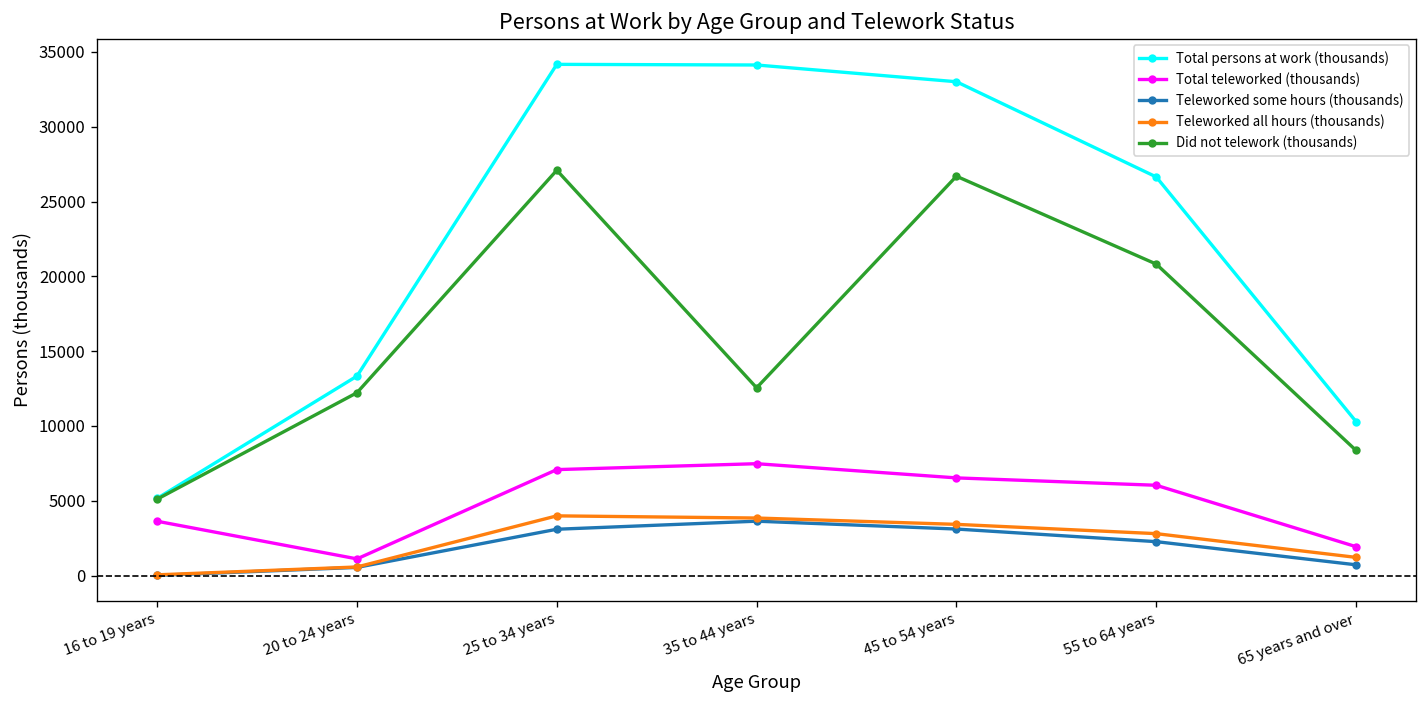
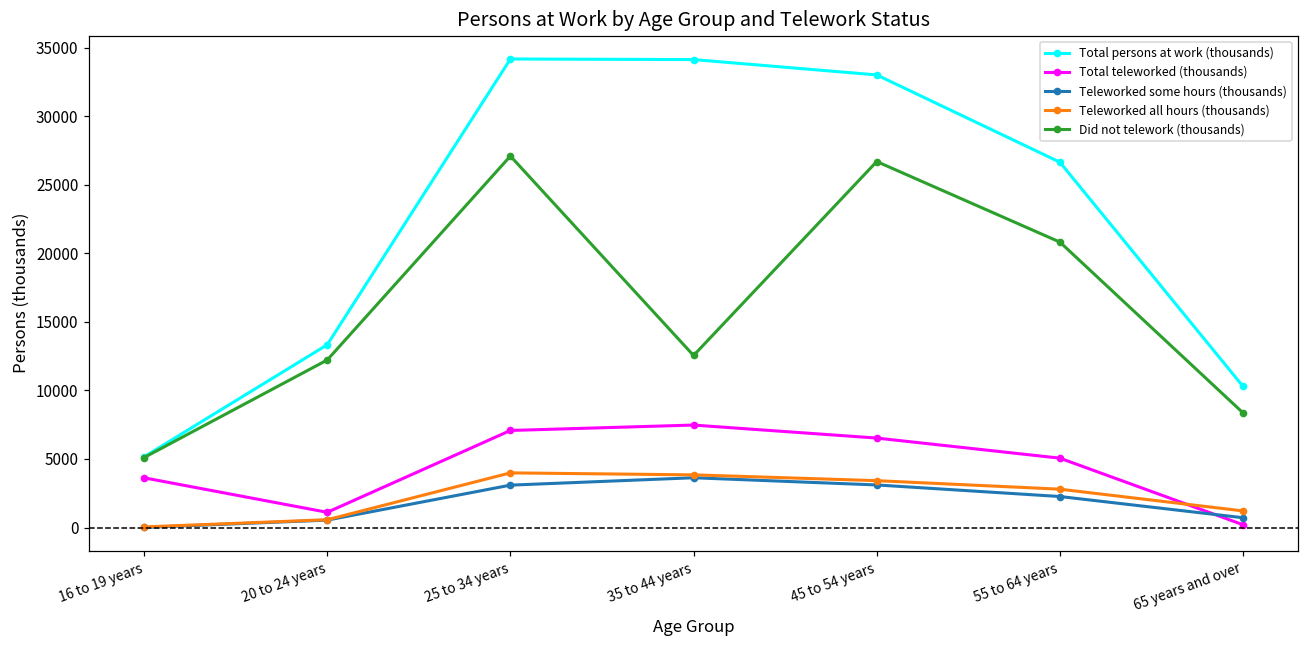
  {
    "Total persons at work (thousands)": {
      "20 to 24 years": 13300,
      "25 to 34 years": 34200,
      "35 to 44 years": 34100,
      "45 to 54 years": 33000,
      "55 to 64 years": 26600,
      "65 years and over": 10300
    },
    "Total teleworked (thousands)": {
      "16 to 19 years": 3600,
      "20 to 24 years": 1100,
      "25 to 34 years": 7100,
      "35 to 44 years": 7500,
      "45 to 54 years": 6500,
-     "55 to 64 years": 6000,
-     "65 years and over": 1900
+     "55 to 64 years": 5100,
+     "65 years and over": 200
    },
    "Teleworked some hours (thousands)": {
      "25 to 34 years": 3100,
      "35 to 44 years": 3600,
      "45 to 54 years": 3100,
      "55 to 64 years": 2300,
      "65 years and over": 700
    },
    "Teleworked all hours (thousands)": {
      "25 to 34 years": 4000,
      "35 to 44 years": 3800,
      "45 to 54 years": 3400,
      "55 to 64 years": 2800,
      "65 years and over": 1200
    },
    "Did not telework (thousands)": {
      "20 to 24 years": 12200,
      "25 to 34 years": 27100,
      "35 to 44 years": 12500,
      "45 to 54 years": 26700,
      "55 to 64 years": 20800,
      "65 years and over": 8400
    }
  }
